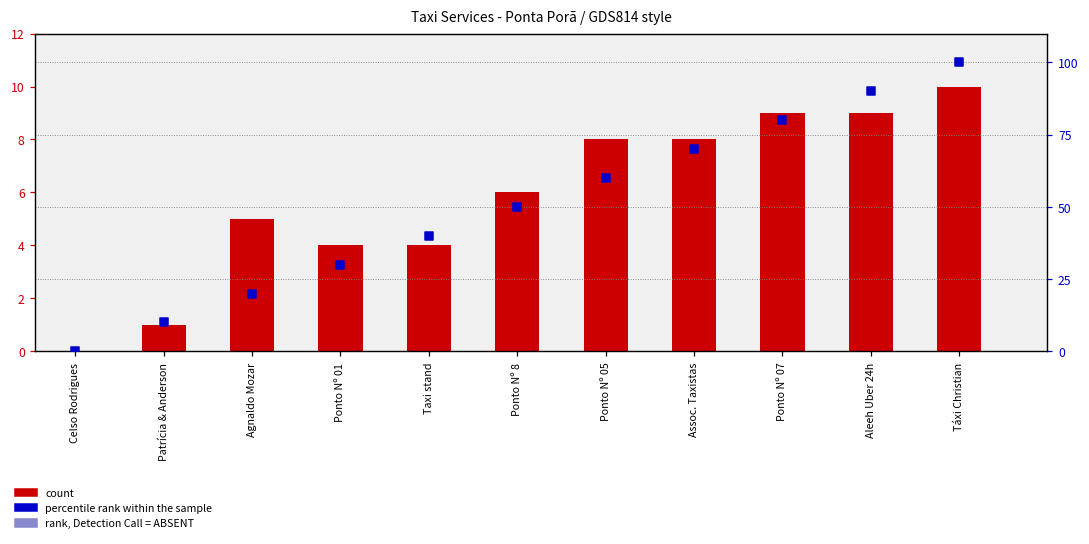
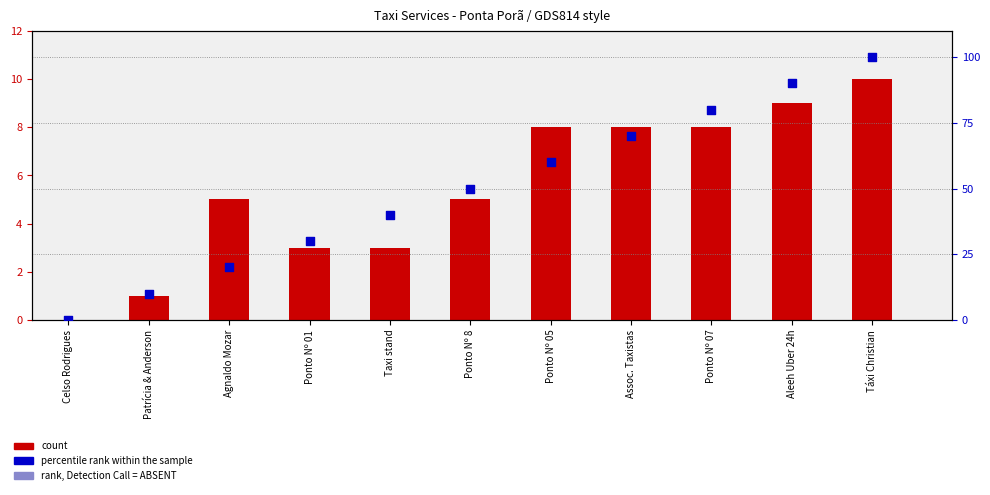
  {
    "count": {
      "Celso Rodrigues": 0,
      "Patrícia & Anderson": 1,
      "Agnaldo Mozar": 5,
-     "Ponto Nº 01": 4,
-     "Taxi stand": 4,
-     "Ponto Nº 8": 6,
+     "Ponto Nº 01": 3,
+     "Taxi stand": 3,
+     "Ponto Nº 8": 5,
      "Ponto Nº 05": 8,
      "Assoc. Taxistas": 8,
-     "Ponto Nº 07": 9,
+     "Ponto Nº 07": 8,
      "Aleeh Uber 24h": 9,
      "Táxi Christian": 10
    }
  }
